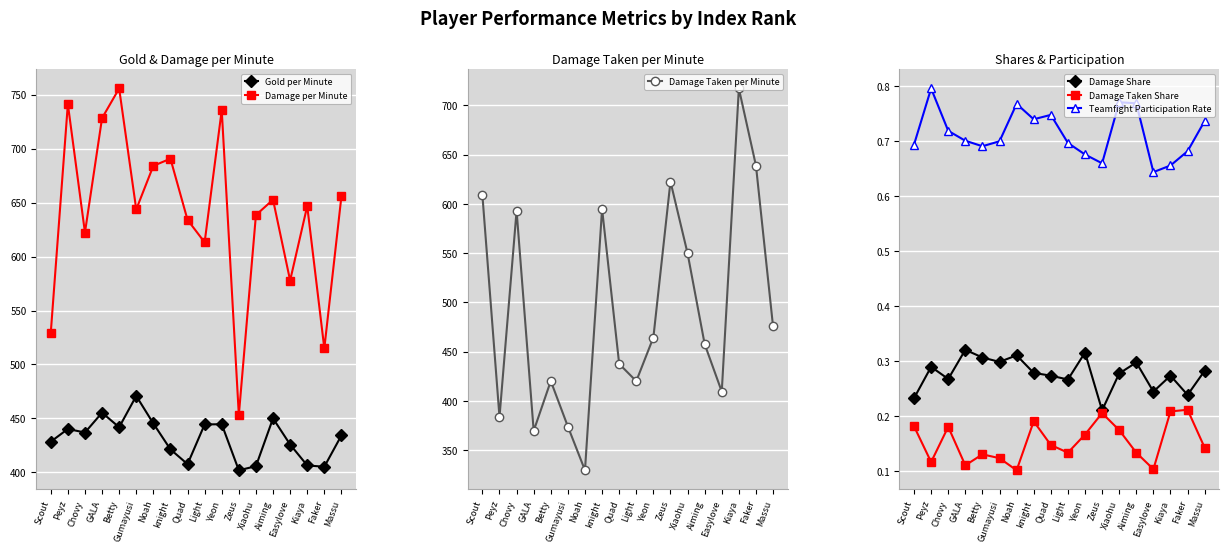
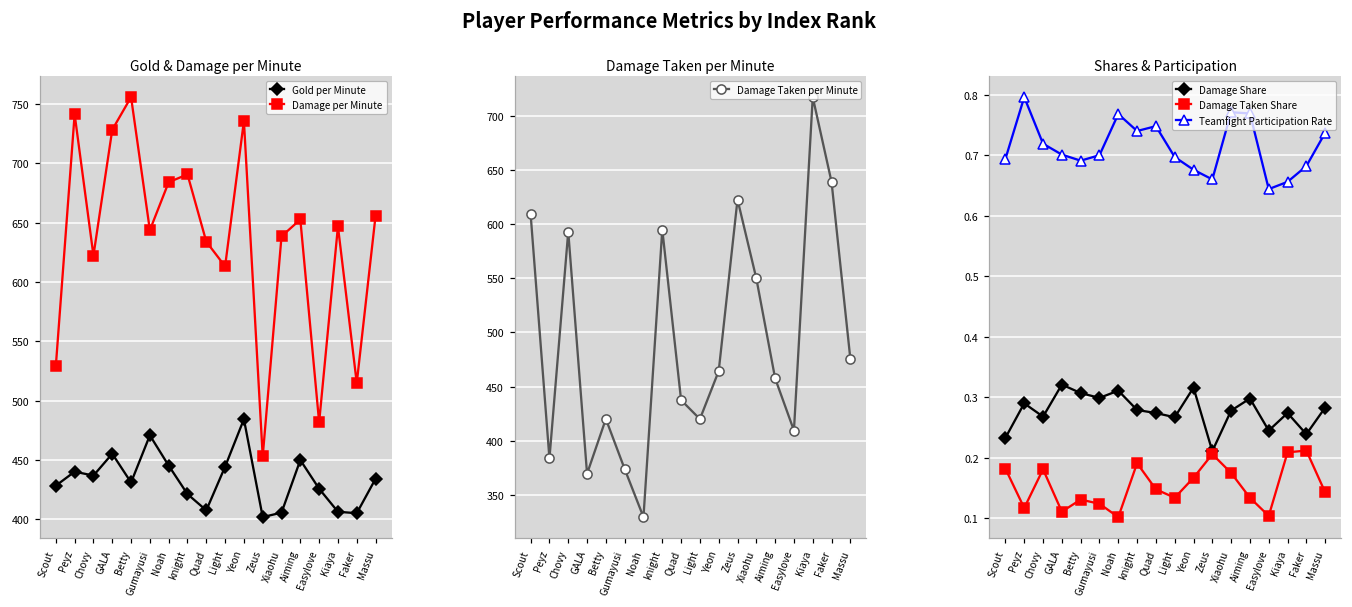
  {
    "Gold & Damage per Minute": {
      "Gold per Minute": {
        "Scout": 428,
        "Peyz": 440,
        "Chovy": 437,
        "GALA": 455,
-       "Betty": 442,
+       "Betty": 431,
        "Gumayusi": 471,
        "Noah": 445,
        "knight": 421,
        "Quad": 408,
        "Light": 444,
-       "Yeon": 445,
+       "Yeon": 484,
        "Zeus": 402,
        "Xiaohu": 406,
        "Aiming": 450,
        "Easylove": 426,
        "Kiaya": 406,
        "Faker": 405,
        "Massu": 434
      },
      "Damage per Minute": {
        "Scout": 529,
        "Peyz": 741,
        "Chovy": 622,
        "GALA": 728,
        "Betty": 756,
        "Gumayusi": 644,
        "Noah": 684,
        "knight": 691,
        "Quad": 634,
        "Light": 613,
        "Yeon": 736,
        "Zeus": 453,
        "Xiaohu": 639,
        "Aiming": 653,
-       "Easylove": 578,
+       "Easylove": 482,
        "Kiaya": 647,
        "Faker": 515,
        "Massu": 656
      }
    },
    "Damage Taken per Minute": {
      "Scout": 610,
      "Peyz": 380,
      "Chovy": 590,
      "GALA": 370,
      "Betty": 420,
      "Gumayusi": 370,
      "Noah": 330,
      "knight": 600,
      "Quad": 440,
      "Light": 420,
      "Yeon": 460,
      "Zeus": 620,
      "Xiaohu": 550,
      "Aiming": 460,
      "Easylove": 410,
      "Faker": 640,
      "Massu": 480
    },
    "Shares & Participation": {
      "Damage Share": {
        "Scout": 0.23,
        "Peyz": 0.29,
        "Chovy": 0.27,
        "GALA": 0.32,
        "Betty": 0.31,
        "Gumayusi": 0.30,
        "Noah": 0.31,
        "knight": 0.28,
        "Quad": 0.27,
        "Light": 0.27,
        "Yeon": 0.32,
        "Zeus": 0.21,
        "Xiaohu": 0.28,
        "Aiming": 0.30,
        "Easylove": 0.25,
        "Kiaya": 0.27,
        "Faker": 0.24,
        "Massu": 0.28
      },
      "Damage Taken Share": {
        "Scout": 0.18,
        "Peyz": 0.12,
        "Chovy": 0.18,
        "GALA": 0.11,
        "Betty": 0.13,
        "Gumayusi": 0.12,
        "Noah": 0.10,
        "knight": 0.19,
        "Quad": 0.15,
        "Light": 0.13,
        "Yeon": 0.17,
        "Zeus": 0.21,
        "Xiaohu": 0.18,
        "Aiming": 0.13,
        "Easylove": 0.10,
        "Kiaya": 0.21,
        "Faker": 0.21,
        "Massu": 0.14
      },
      "Teamfight Participation Rate": {
        "Scout": 0.69,
        "Peyz": 0.80,
        "Chovy": 0.72,
        "GALA": 0.70,
        "Betty": 0.69,
        "Gumayusi": 0.70,
        "Noah": 0.77,
        "knight": 0.74,
        "Quad": 0.75,
        "Light": 0.70,
        "Yeon": 0.68,
        "Zeus": 0.66,
        "Easylove": 0.64,
        "Kiaya": 0.66,
        "Faker": 0.68,
        "Massu": 0.74
      }
    }
  }
